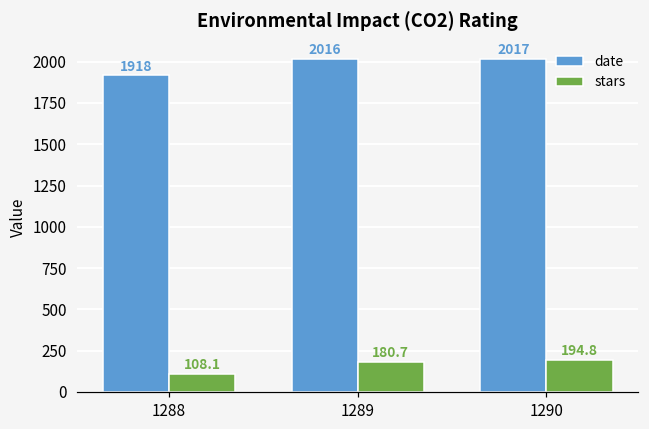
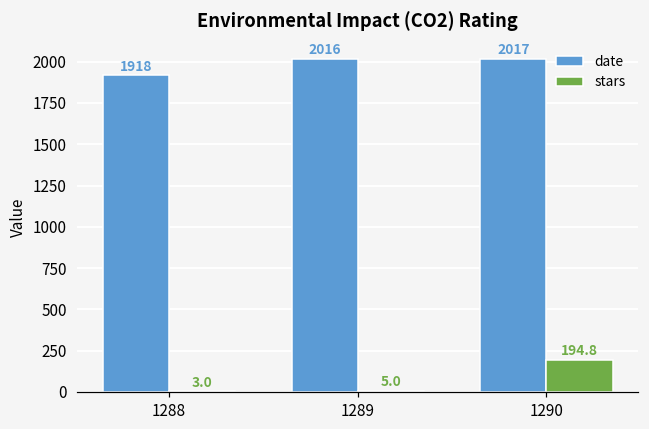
  {
    "date": {
      "1288": 1918,
      "1289": 2016,
      "1290": 2017
    },
    "stars": {
-     "1288": 108.1,
-     "1289": 180.7,
+     "1288": 3.0,
+     "1289": 5.0,
      "1290": 194.8
    }
  }
